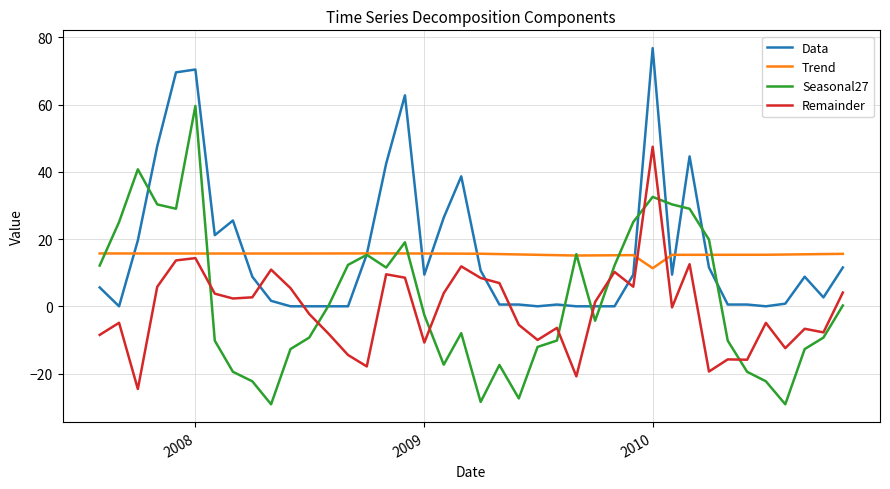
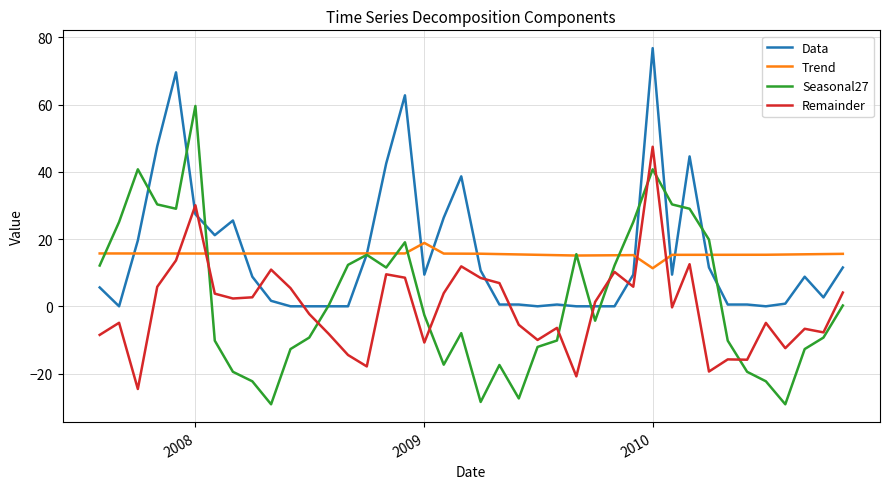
  {
    "Data": {
-     "2008": 70,
+     "2008": 27,
      "2009": 9,
      "2010": 77
    },
    "Trend": {
      "2008": 16,
-     "2009": 16,
+     "2009": 19,
      "2010": 11
    },
    "Seasonal27": {
      "2008": 60,
      "2009": -3,
-     "2010": 33
+     "2010": 41
    },
    "Remainder": {
-     "2008": 14,
+     "2008": 30,
      "2009": -11,
      "2010": 47
    }
  }
